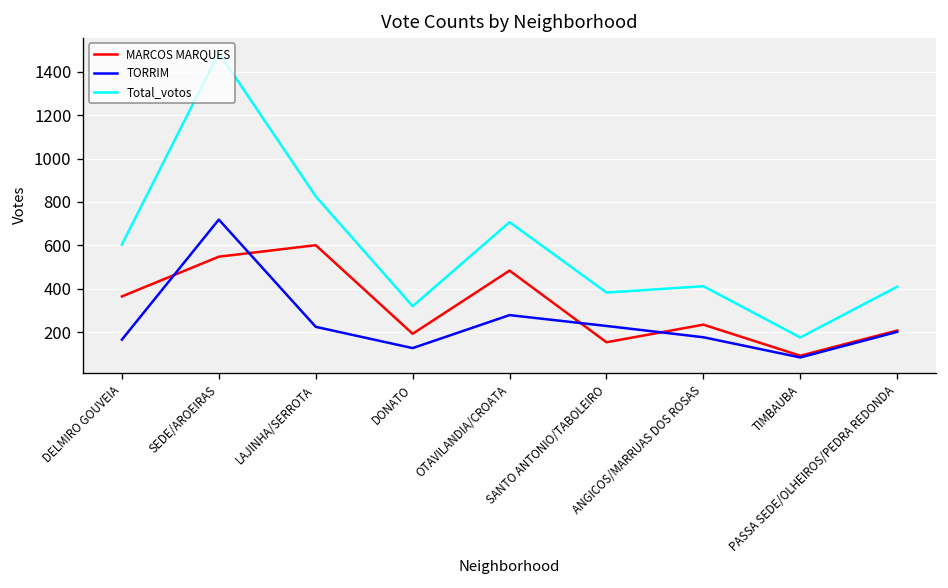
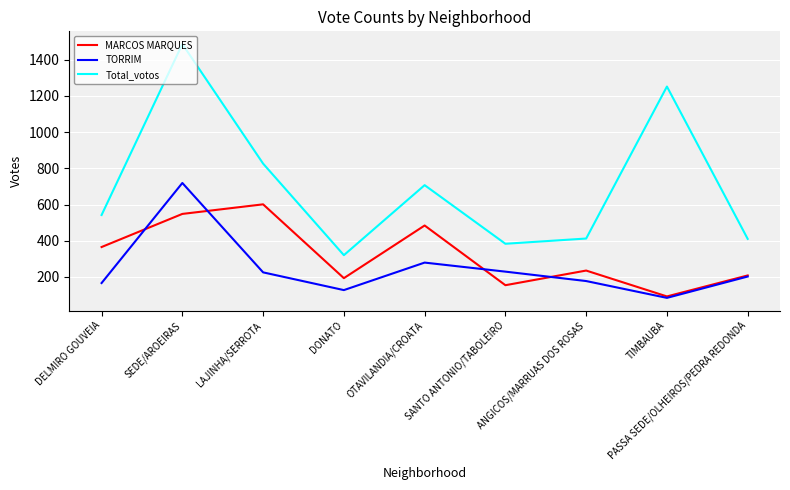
  {
    "MARCOS MARQUES": {
      "DELMIRO GOUVEIA": 370,
      "SEDE/AROEIRAS": 550,
      "LAJINHA/SERROTA": 600,
      "DONATO": 190,
      "OTAVILANDIA/CROATA": 480,
      "SANTO ANTONIO/TABOLEIRO": 150,
      "ANGICOS/MARRUAS DOS ROSAS": 240
    },
    "TORRIM": {
      "DELMIRO GOUVEIA": 170,
      "SEDE/AROEIRAS": 720,
      "LAJINHA/SERROTA": 230,
      "DONATO": 130,
      "OTAVILANDIA/CROATA": 280,
      "SANTO ANTONIO/TABOLEIRO": 230,
      "ANGICOS/MARRUAS DOS ROSAS": 180
    },
    "Total_votos": {
-     "DELMIRO GOUVEIA": 600,
+     "DELMIRO GOUVEIA": 540,
      "LAJINHA/SERROTA": 830,
      "DONATO": 320,
      "OTAVILANDIA/CROATA": 710,
      "SANTO ANTONIO/TABOLEIRO": 380,
      "ANGICOS/MARRUAS DOS ROSAS": 410,
-     "TIMBAUBA": 180,
+     "TIMBAUBA": 1250,
      "PASSA SEDE/OLHEIROS/PEDRA REDONDA": 410
    }
  }
